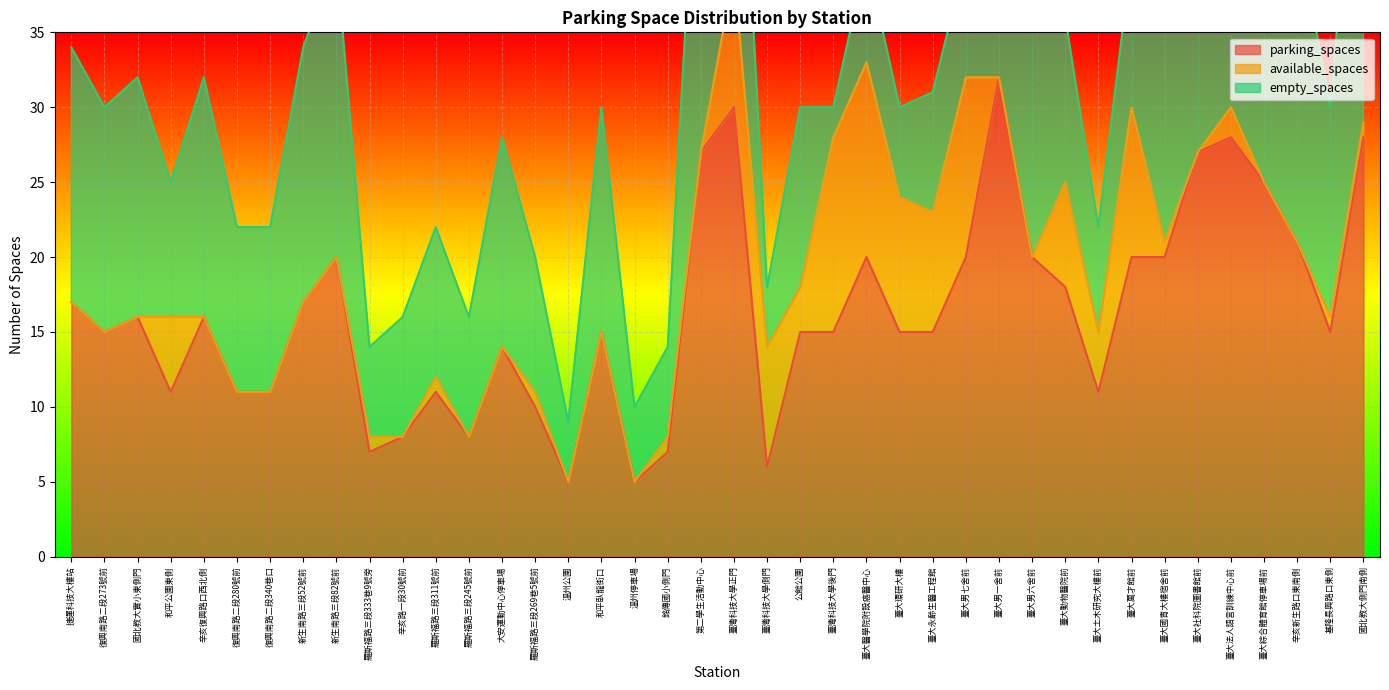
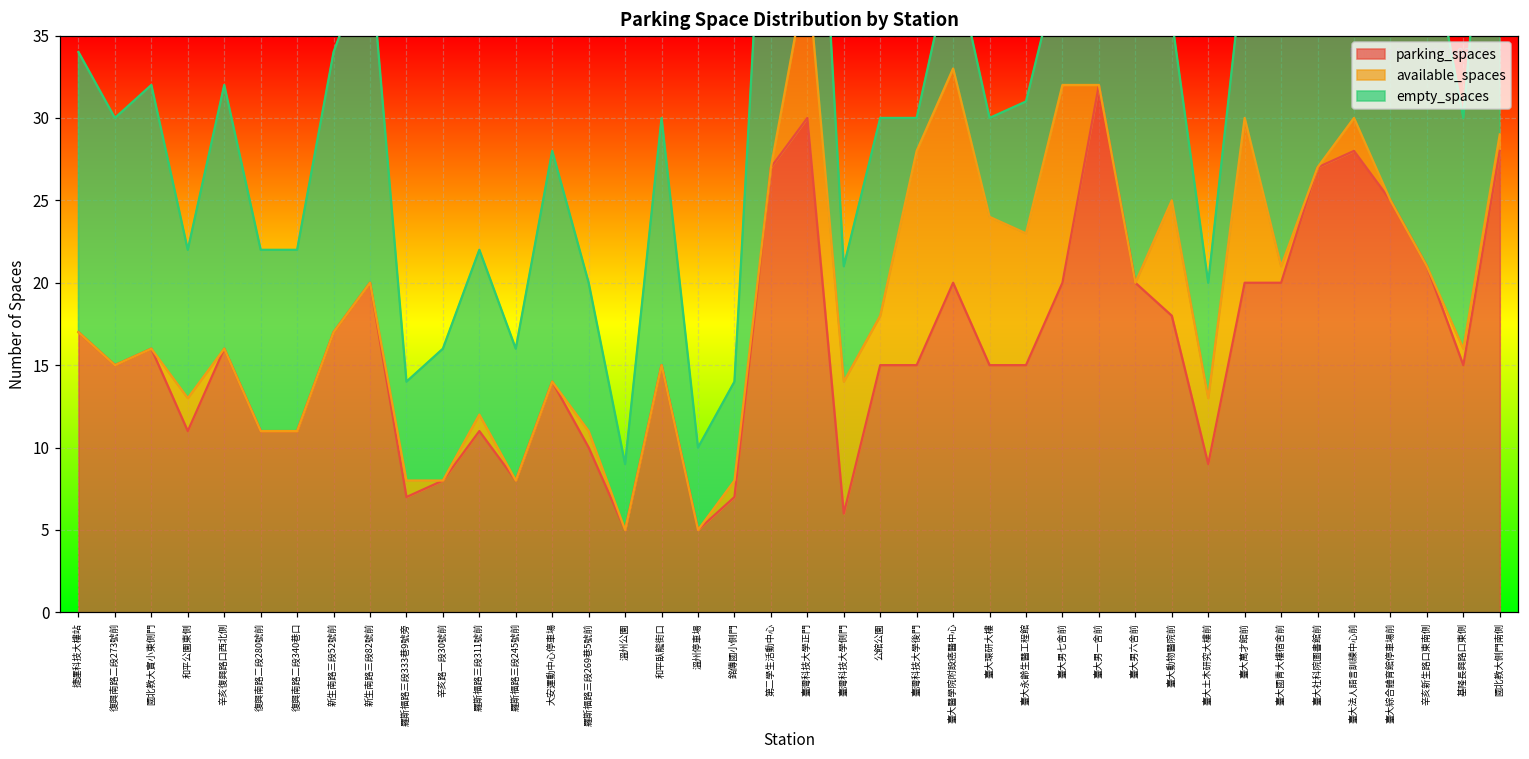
  {
    "parking_spaces": {
      "和平公園東側": 11,
      "羅斯福路三段333巷9號旁": 7,
      "羅斯福路三段311號前": 11,
      "羅斯福路三段269巷5號前": 10,
      "銘傳國小側門": 7,
      "臺灣科技大學正門": 30,
      "臺灣科技大學側門": 6,
      "公館公園": 15,
      "臺灣科技大學後門": 15,
      "臺大醫學院附設癌醫中心": 20,
      "臺大環研大樓": 15,
      "臺大永齡生醫工程館": 15,
      "臺大男七舍前": 20,
      "臺大動物醫院前": 18,
-     "臺大土木研究大樓前": 11,
+     "臺大土木研究大樓前": 9,
      "臺大萬才館前": 20,
      "臺大國青大樓宿舍前": 20,
      "臺大法人語言訓練中心前": 28,
      "基隆長興路口東側": 15,
      "國北教大側門南側": 28
    },
    "available_spaces": {
-     "和平公園東側": 5,
+     "和平公園東側": 2,
      "羅斯福路三段333巷9號旁": 1,
      "羅斯福路三段311號前": 1,
      "羅斯福路三段269巷5號前": 1,
      "銘傳國小側門": 1,
      "臺灣科技大學側門": 8,
      "公館公園": 3,
      "臺灣科技大學後門": 13,
      "臺大醫學院附設癌醫中心": 13,
      "臺大環研大樓": 9,
      "臺大永齡生醫工程館": 8,
      "臺大男七舍前": 12,
      "臺大動物醫院前": 7,
      "臺大土木研究大樓前": 4,
      "臺大萬才館前": 10,
      "臺大國青大樓宿舍前": 1,
      "臺大法人語言訓練中心前": 2,
      "基隆長興路口東側": 1,
      "國北教大側門南側": 1
    },
    "empty_spaces": {
      "捷運科技大樓站": 17,
      "復興南路二段273號前": 15,
      "國北教大實小東側門": 16,
      "和平公園東側": 9,
      "辛亥復興路口西北側": 16,
      "復興南路二段280號前": 11,
      "復興南路二段340巷口": 11,
      "新生南路三段52號前": 17,
      "羅斯福路三段333巷9號旁": 6,
      "辛亥路一段30號前": 8,
      "羅斯福路三段311號前": 10,
      "羅斯福路三段245號前": 8,
      "大安運動中心停車場": 14,
      "羅斯福路三段269巷5號前": 9,
      "溫州公園": 4,
      "和平臥龍街口": 15,
      "溫州停車場": 5,
      "銘傳國小側門": 6,
-     "臺灣科技大學側門": 4,
+     "臺灣科技大學側門": 7,
      "公館公園": 12,
      "臺灣科技大學後門": 2,
      "臺大環研大樓": 6,
      "臺大永齡生醫工程館": 8,
      "臺大土木研究大樓前": 7,
      "基隆長興路口東側": 14
    }
  }
